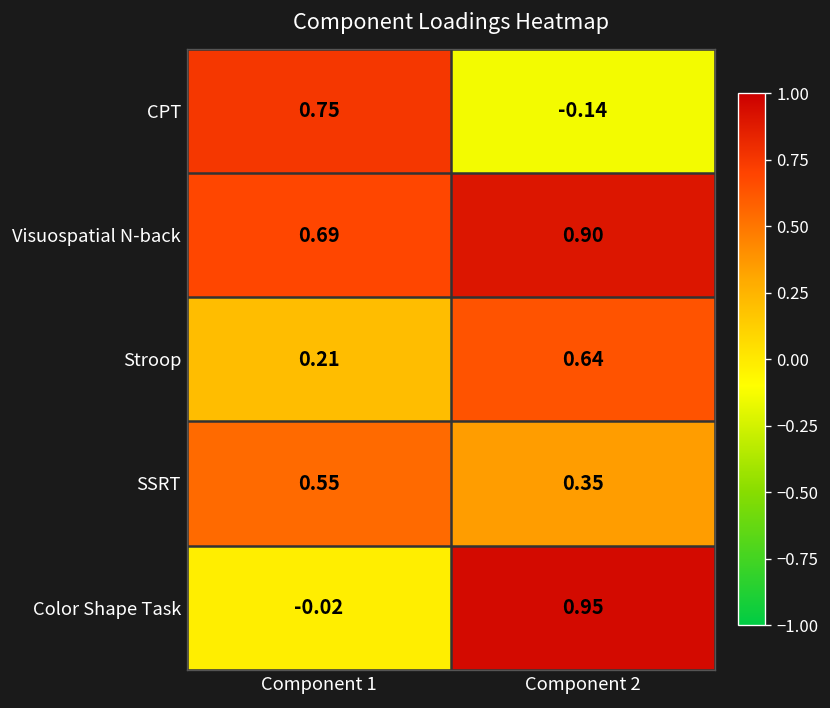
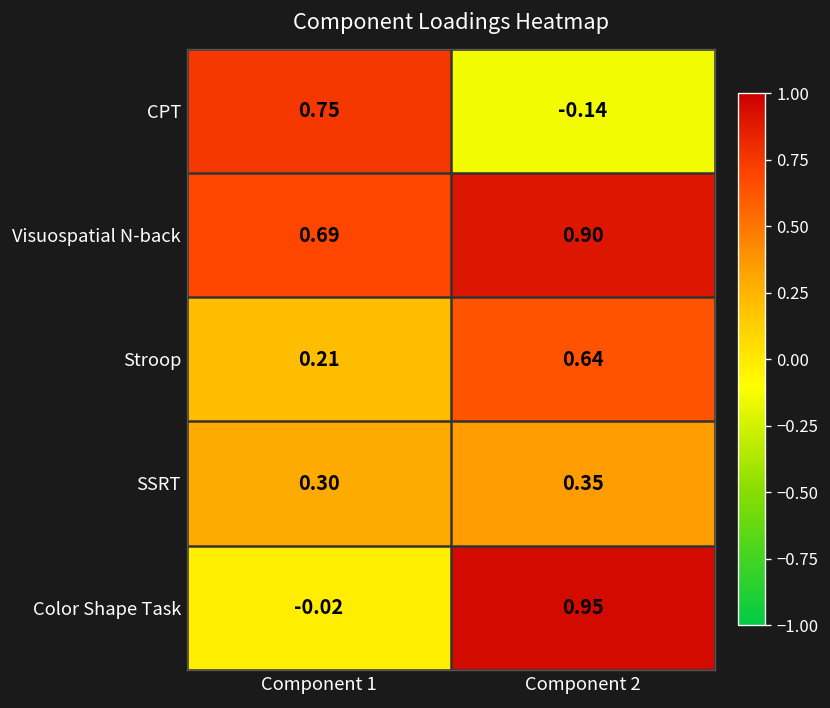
  {
    "CPT": {
      "Component 1": 0.75,
      "Component 2": -0.14
    },
    "Visuospatial N-back": {
      "Component 1": 0.69,
      "Component 2": 0.90
    },
    "Stroop": {
      "Component 1": 0.21,
      "Component 2": 0.64
    },
    "SSRT": {
-     "Component 1": 0.55,
+     "Component 1": 0.30,
      "Component 2": 0.35
    },
    "Color Shape Task": {
      "Component 1": -0.02,
      "Component 2": 0.95
    }
  }
